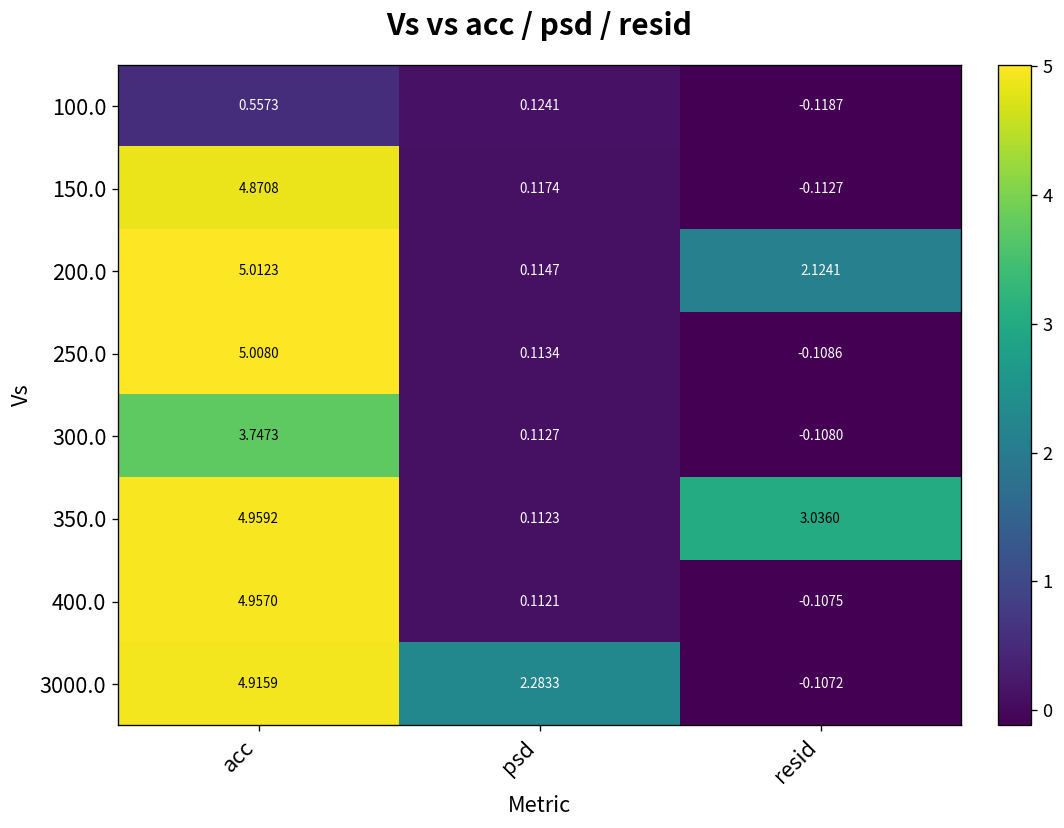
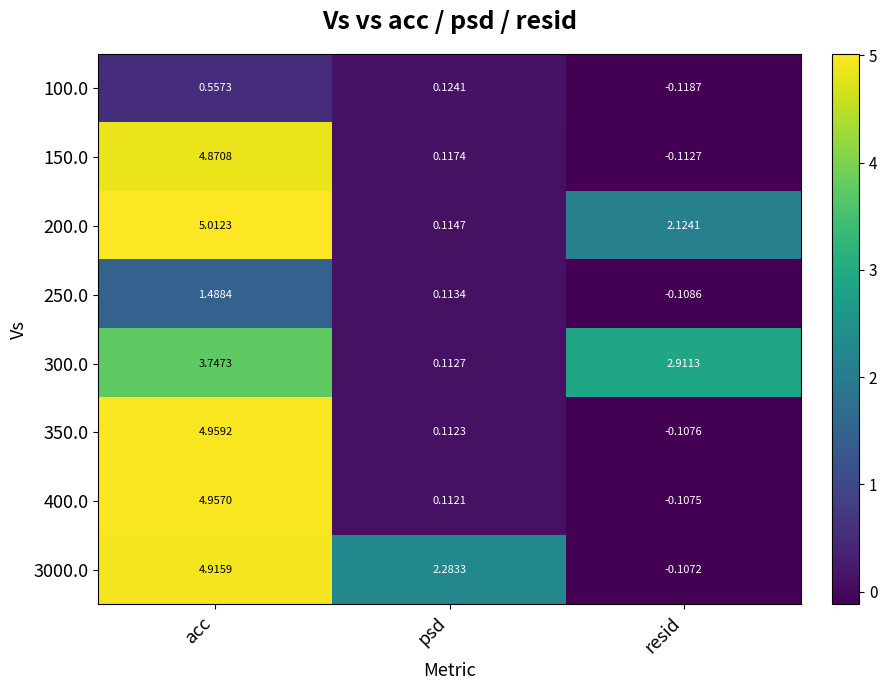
  {
    "100.0": {
      "acc": 0.5573,
      "psd": 0.1241,
      "resid": -0.1187
    },
    "150.0": {
      "acc": 4.8708,
      "psd": 0.1174,
      "resid": -0.1127
    },
    "200.0": {
      "acc": 5.0123,
      "psd": 0.1147,
      "resid": 2.1241
    },
    "250.0": {
-     "acc": 5.0080,
+     "acc": 1.4884,
      "psd": 0.1134,
      "resid": -0.1086
    },
    "300.0": {
      "acc": 3.7473,
      "psd": 0.1127,
-     "resid": -0.1080
+     "resid": 2.9113
    },
    "350.0": {
      "acc": 4.9592,
      "psd": 0.1123,
-     "resid": 3.0360
+     "resid": -0.1076
    },
    "400.0": {
      "acc": 4.9570,
      "psd": 0.1121,
      "resid": -0.1075
    },
    "3000.0": {
      "acc": 4.9159,
      "psd": 2.2833,
      "resid": -0.1072
    }
  }
